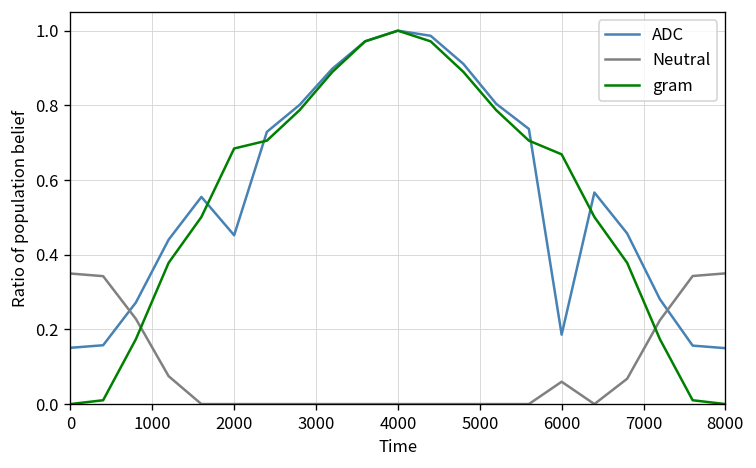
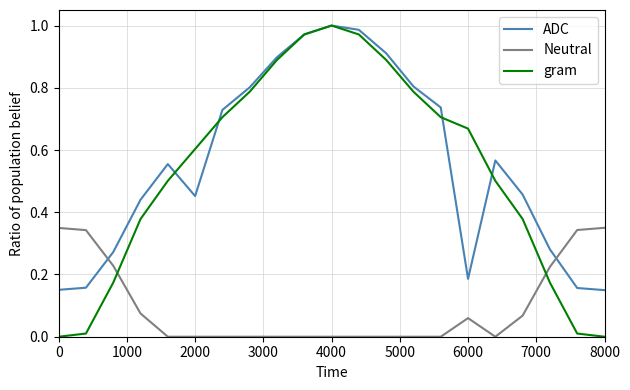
  {
    "ADC": {
      "0": 0.15,
      "2000": 0.45,
      "6000": 0.19,
      "8000": 0.15
    },
    "Neutral": {
      "0": 0.35,
      "2000": 0.00,
      "4000": 0.00,
      "6000": 0.06,
      "8000": 0.35
    },
    "gram": {
      "0": 0.00,
-     "2000": 0.68,
+     "2000": 0.60,
      "6000": 0.67,
      "8000": 0.00
    }
  }
